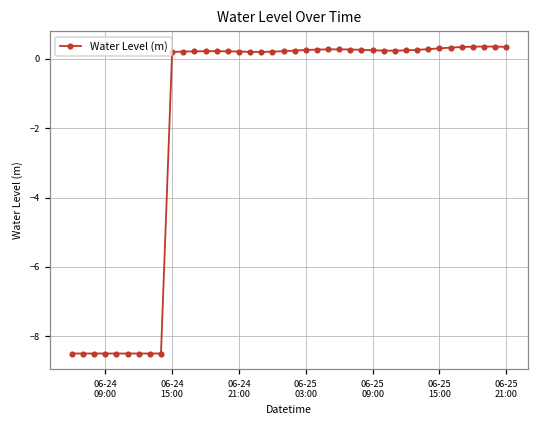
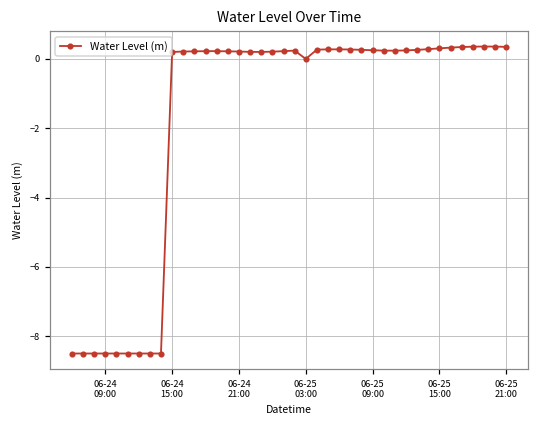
  {
    "06-24 09:00": -8.5,
    "06-24 15:00": 0.2,
    "06-24 21:00": 0.2,
-   "06-25 03:00": 0.3,
+   "06-25 03:00": 0.0,
    "06-25 09:00": 0.3,
    "06-25 15:00": 0.3,
    "06-25 21:00": 0.4
  }
